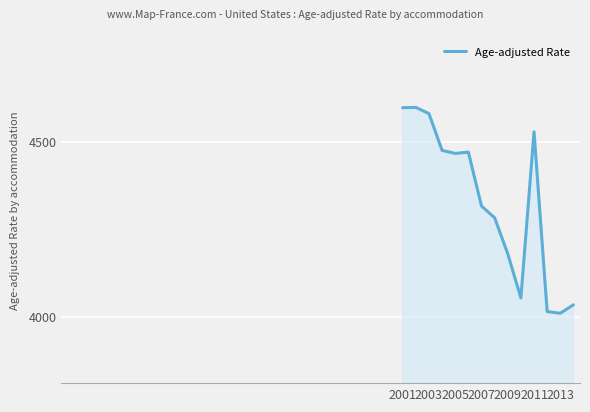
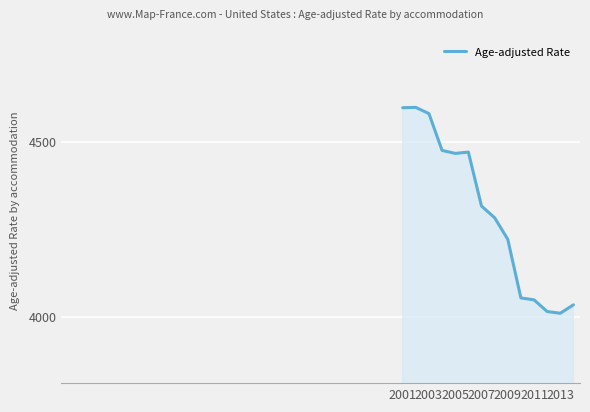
  {
    "2001": 4600,
    "2003": 4580,
    "2005": 4470,
    "2007": 4320,
-   "2009": 4180,
-   "2011": 4530,
+   "2009": 4220,
+   "2011": 4050,
    "2013": 4010
  }
